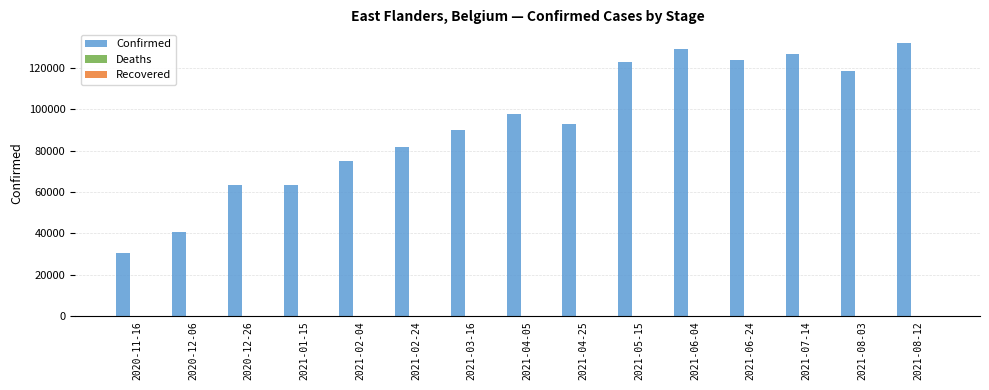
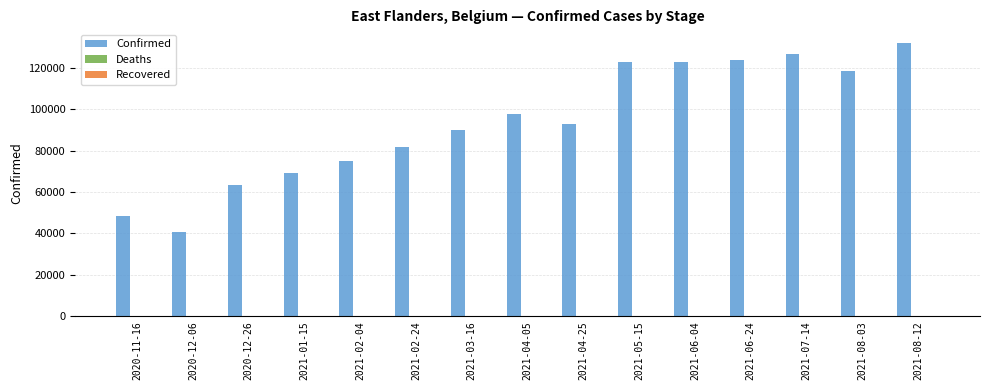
  {
    "Confirmed": {
-     "2020-11-16": 31000,
+     "2020-11-16": 49000,
      "2020-12-06": 41000,
      "2020-12-26": 64000,
-     "2021-01-15": 63000,
+     "2021-01-15": 69000,
      "2021-02-04": 75000,
      "2021-02-24": 82000,
      "2021-03-16": 90000,
      "2021-04-05": 98000,
      "2021-04-25": 93000,
      "2021-05-15": 123000,
-     "2021-06-04": 129000,
+     "2021-06-04": 123000,
      "2021-06-24": 124000,
      "2021-07-14": 127000,
      "2021-08-03": 119000,
      "2021-08-12": 132000
    },
    "Deaths": {
      "2020-11-16": 0,
      "2020-12-06": 0,
      "2020-12-26": 0,
      "2021-01-15": 0,
      "2021-02-04": 0,
      "2021-02-24": 0,
      "2021-03-16": 0,
      "2021-04-05": 0,
      "2021-04-25": 0,
      "2021-05-15": 0,
      "2021-06-04": 0,
      "2021-06-24": 0,
      "2021-07-14": 0,
      "2021-08-03": 0,
      "2021-08-12": 0
    },
    "Recovered": {
      "2020-11-16": 0,
      "2020-12-06": 0,
      "2020-12-26": 0,
      "2021-01-15": 0,
      "2021-02-04": 0,
      "2021-02-24": 0,
      "2021-03-16": 0,
      "2021-04-05": 0,
      "2021-04-25": 0,
      "2021-05-15": 0,
      "2021-06-04": 0,
      "2021-06-24": 0,
      "2021-07-14": 0,
      "2021-08-03": 0,
      "2021-08-12": 0
    }
  }
